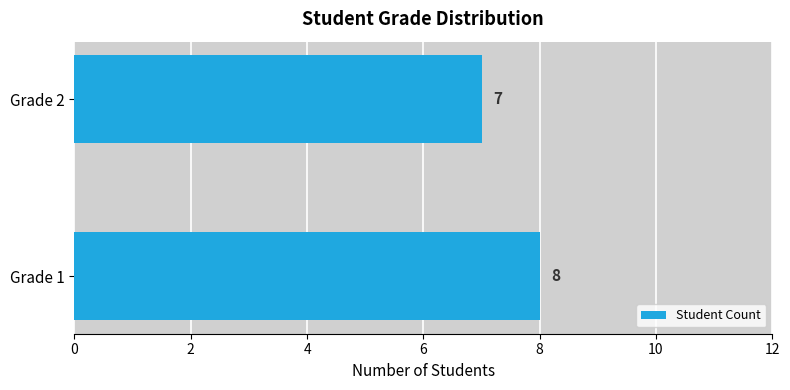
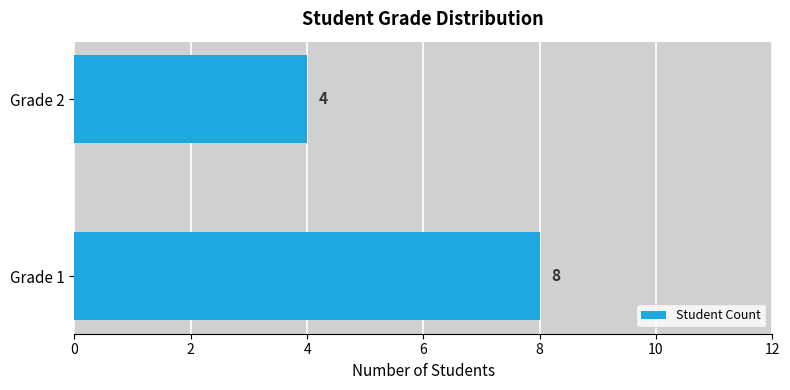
  {
-   "Grade 2": 7,
+   "Grade 2": 4,
    "Grade 1": 8
  }
